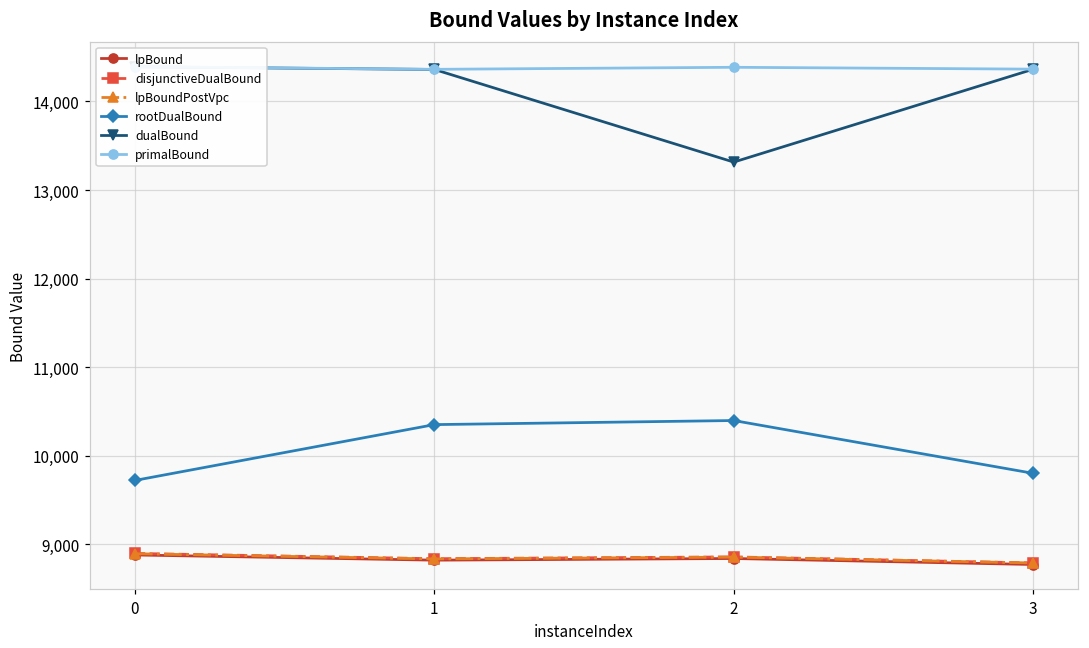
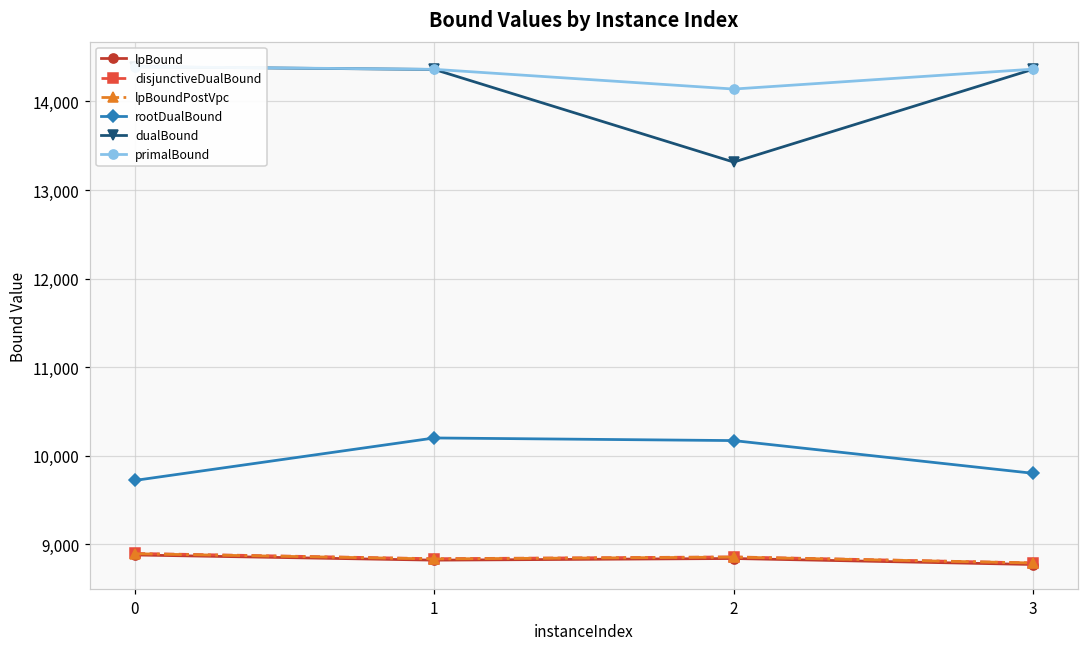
  {
    "rootDualBound": {
      "0": "9,700",
-     "1": "10,300",
-     "2": "10,400",
+     "1": "10,200",
+     "2": "10,200",
      "3": "9,800"
    },
    "dualBound": {
      "2": "13,300"
    },
    "primalBound": {
-     "2": "14,400"
+     "2": "14,100"
    }
  }
